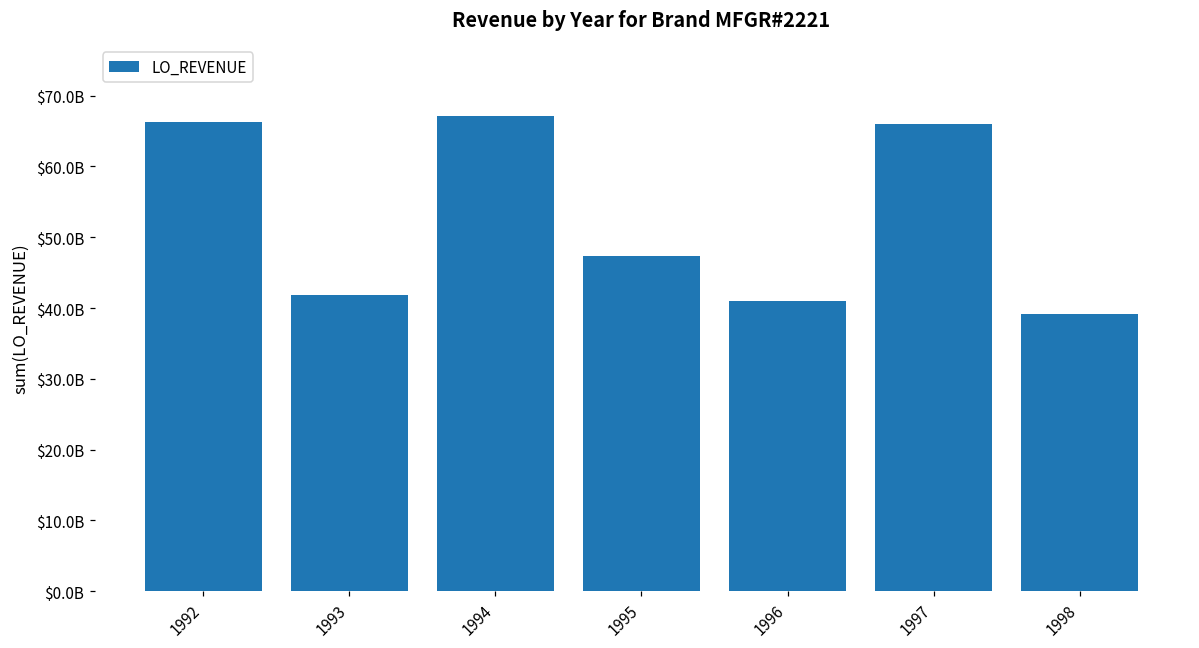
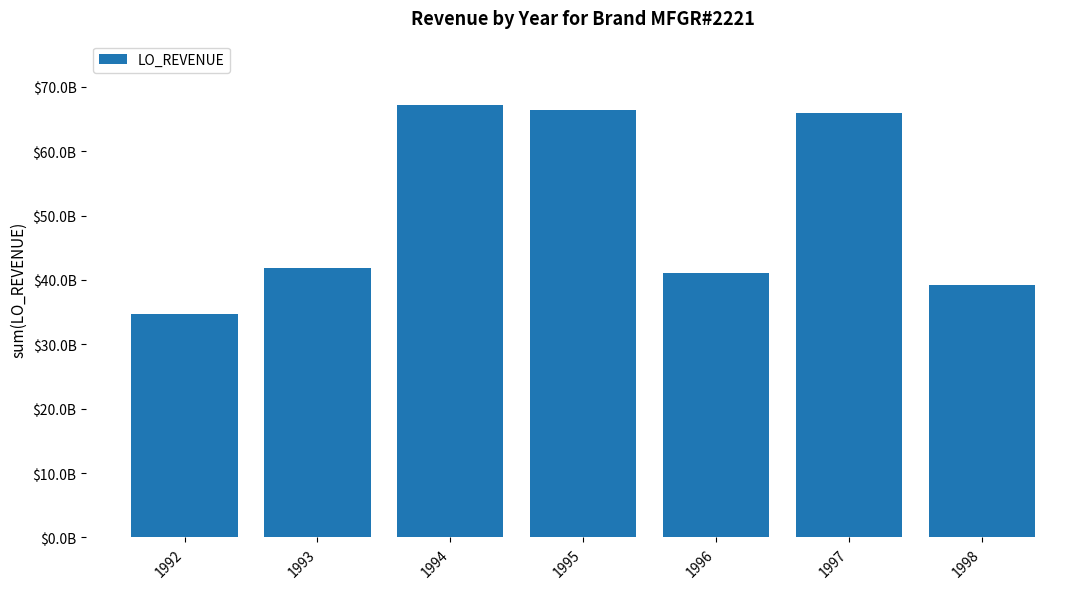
  {
-   "1992": "$66000000000",
+   "1992": "$35000000000",
    "1993": "$42000000000",
    "1994": "$67000000000",
-   "1995": "$47000000000",
+   "1995": "$66000000000",
    "1996": "$41000000000",
    "1997": "$66000000000",
    "1998": "$39000000000"
  }
